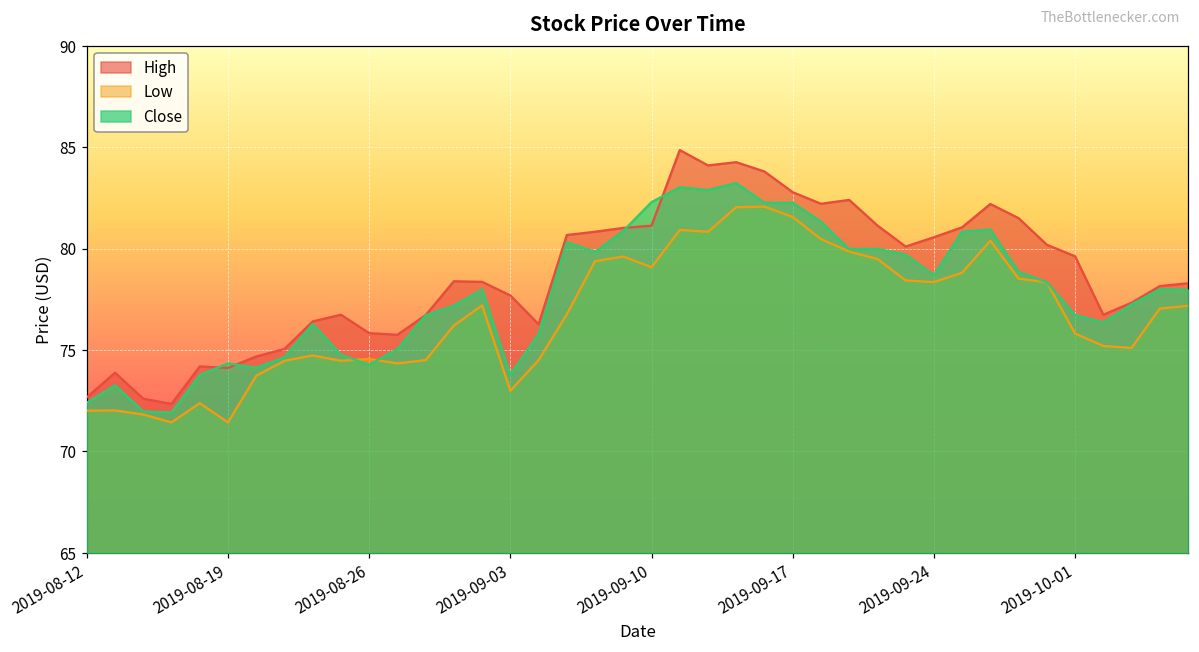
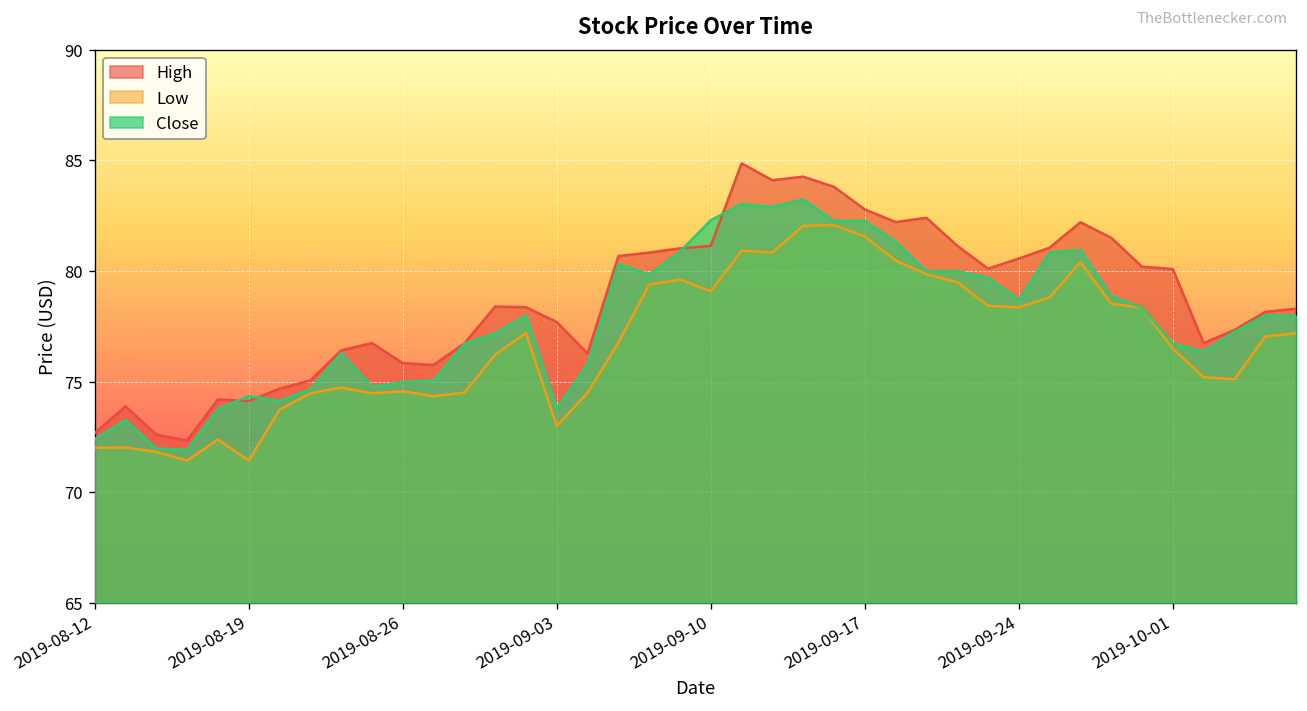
  {
    "High": {
      "2019-08-12": 72.7,
      "2019-08-19": 74.1,
      "2019-08-26": 75.8,
      "2019-09-03": 77.7,
      "2019-09-10": 81.1,
      "2019-09-17": 82.8,
      "2019-09-24": 80.6,
-     "2019-10-01": 79.6
+     "2019-10-01": 80.1
    },
    "Low": {
      "2019-08-12": 72.0,
      "2019-08-19": 71.4,
      "2019-08-26": 74.6,
      "2019-09-03": 73.0,
      "2019-09-10": 79.1,
      "2019-09-17": 81.6,
      "2019-09-24": 78.3,
-     "2019-10-01": 75.8
+     "2019-10-01": 76.5
    },
    "Close": {
      "2019-08-12": 72.4,
      "2019-08-19": 74.3,
-     "2019-08-26": 74.3,
+     "2019-08-26": 75.0,
      "2019-09-03": 73.8,
      "2019-09-10": 82.3,
      "2019-09-17": 82.3,
      "2019-09-24": 78.7,
      "2019-10-01": 76.7
    }
  }
